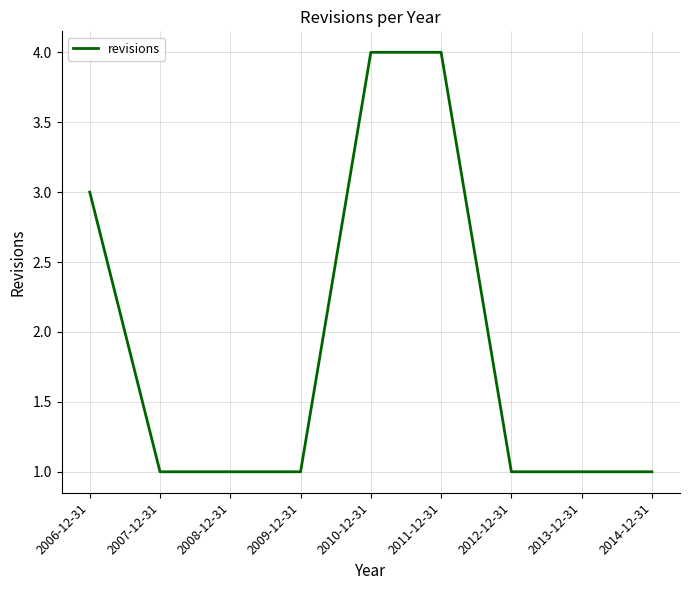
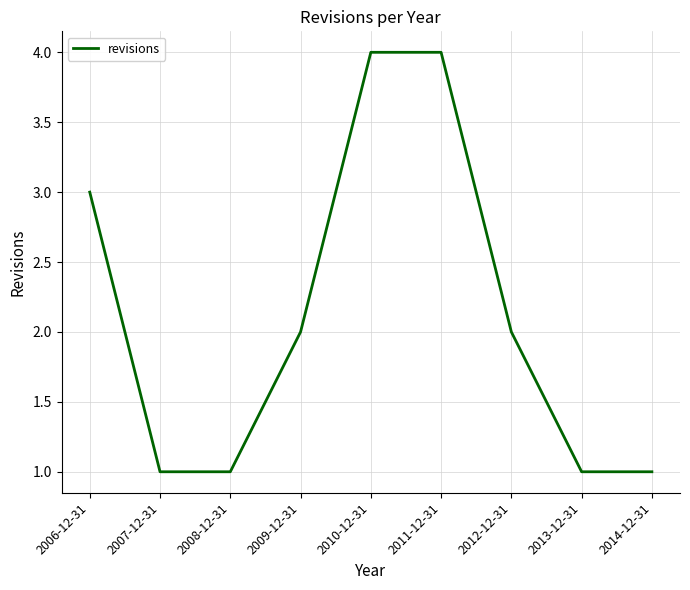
  {
    "2006-12-31": 3,
    "2007-12-31": 1,
    "2008-12-31": 1,
-   "2009-12-31": 1,
+   "2009-12-31": 2,
    "2010-12-31": 4,
    "2011-12-31": 4,
-   "2012-12-31": 1,
+   "2012-12-31": 2,
    "2013-12-31": 1,
    "2014-12-31": 1
  }
